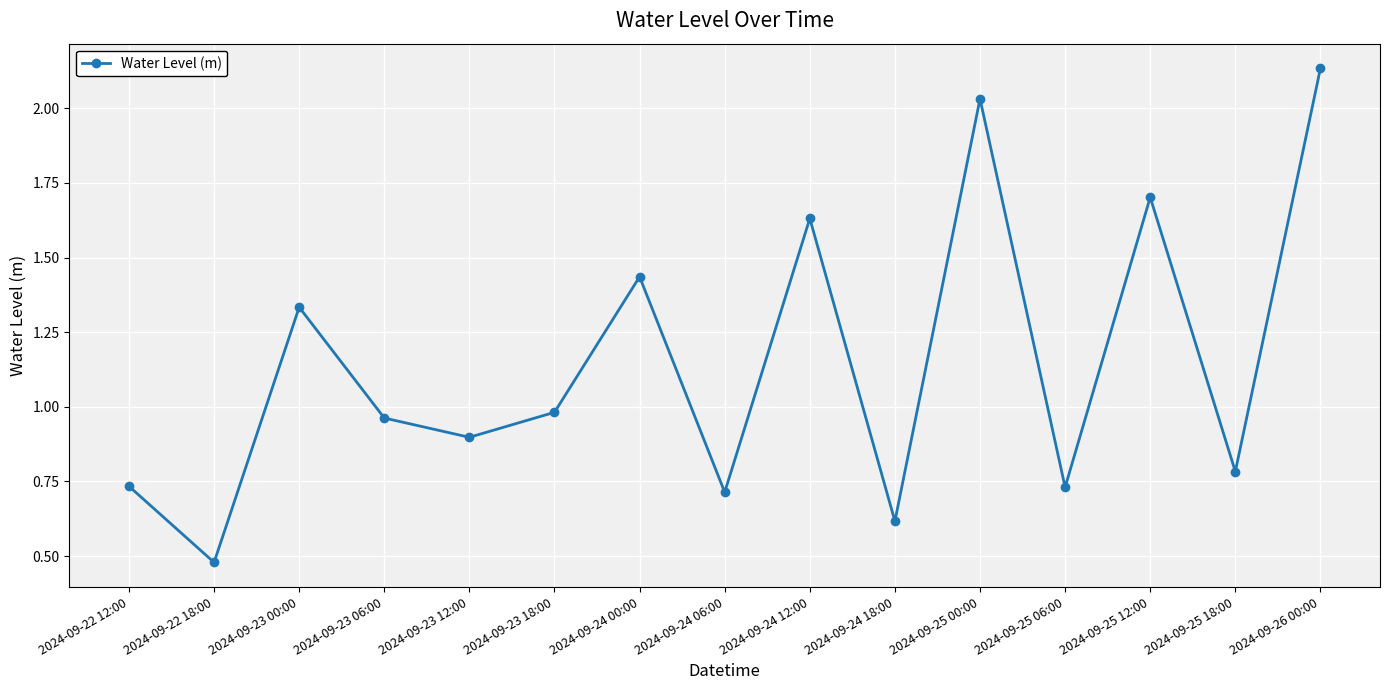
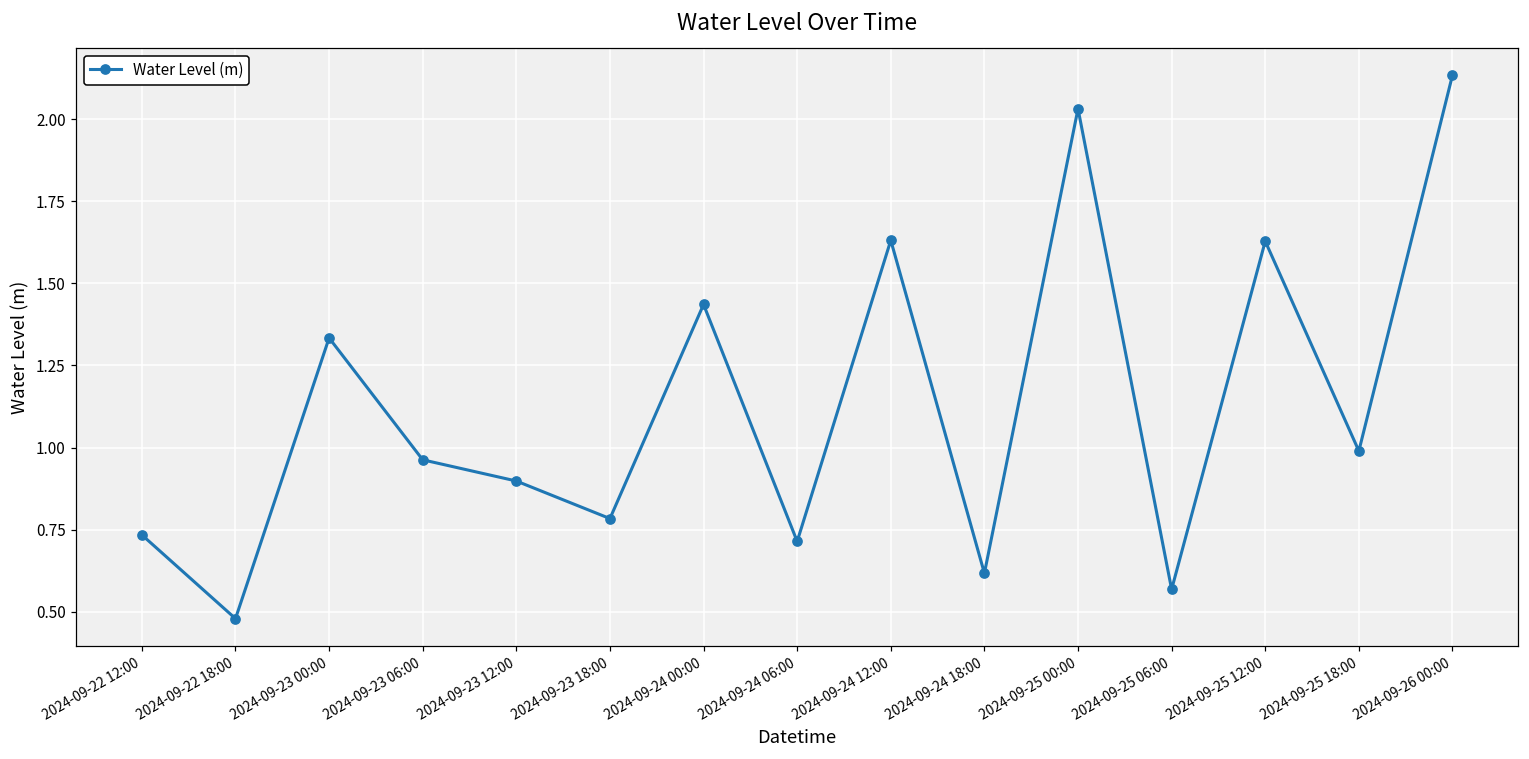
  {
    "2024-09-22 12:00": 0.73,
    "2024-09-22 18:00": 0.48,
    "2024-09-23 00:00": 1.33,
    "2024-09-23 06:00": 0.96,
    "2024-09-23 12:00": 0.90,
-   "2024-09-23 18:00": 0.98,
+   "2024-09-23 18:00": 0.78,
    "2024-09-24 00:00": 1.44,
    "2024-09-24 06:00": 0.71,
    "2024-09-24 12:00": 1.63,
    "2024-09-24 18:00": 0.62,
    "2024-09-25 00:00": 2.03,
-   "2024-09-25 06:00": 0.73,
-   "2024-09-25 12:00": 1.70,
-   "2024-09-25 18:00": 0.78,
+   "2024-09-25 06:00": 0.57,
+   "2024-09-25 12:00": 1.63,
+   "2024-09-25 18:00": 0.99,
    "2024-09-26 00:00": 2.13
  }
